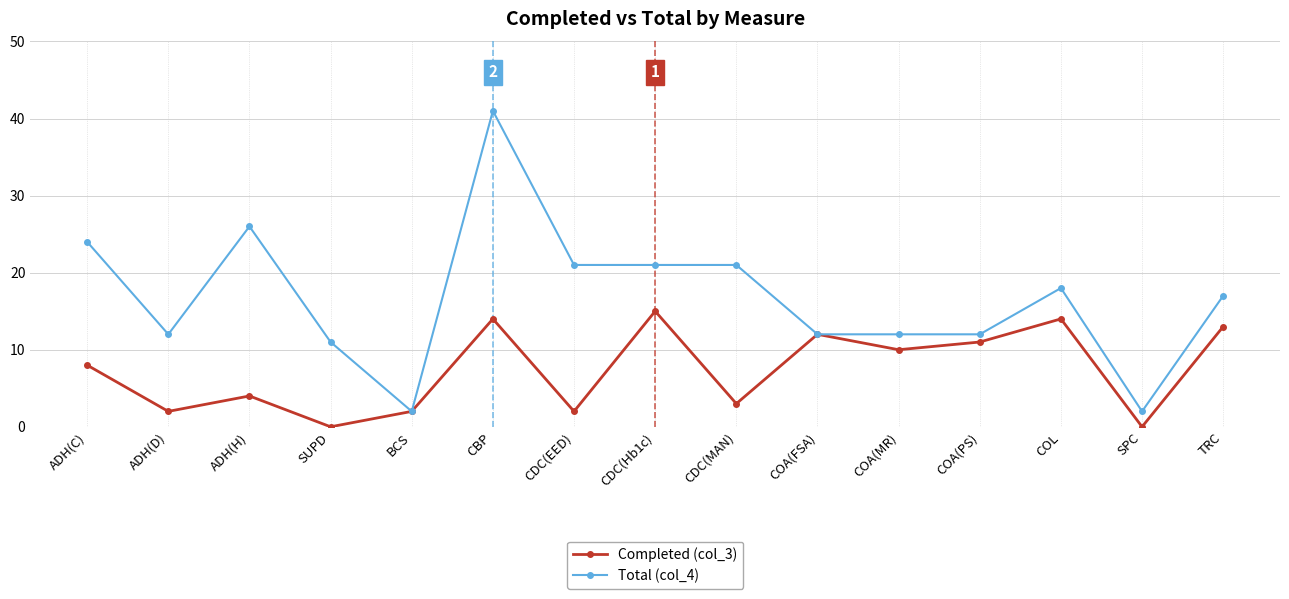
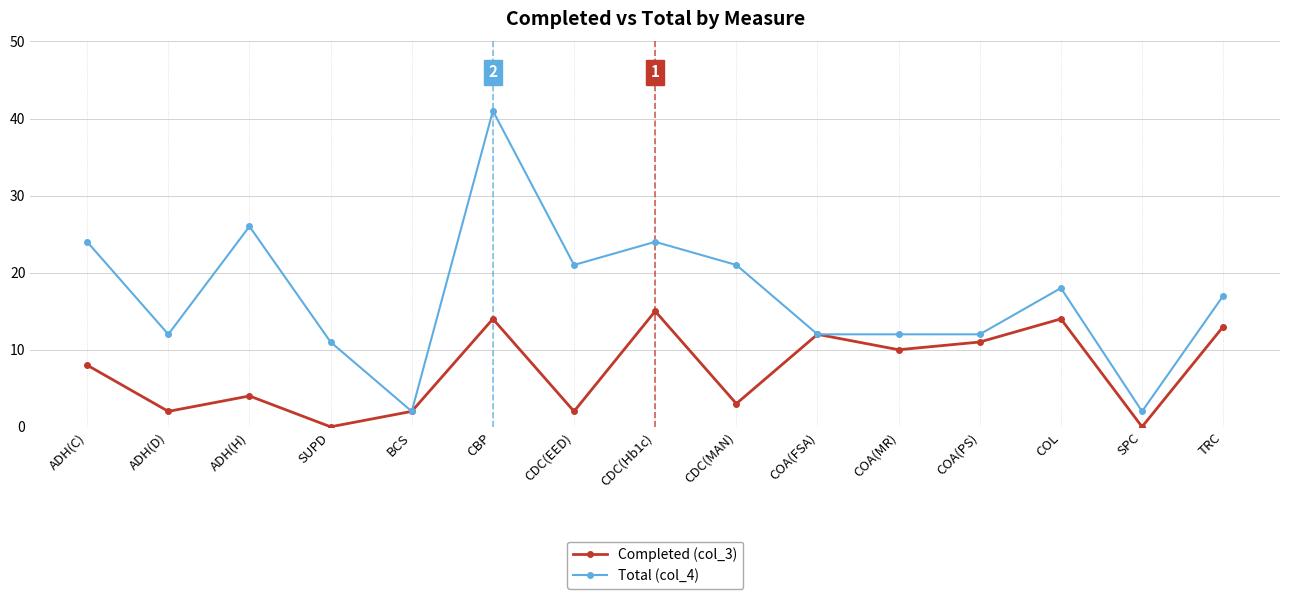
  {
    "Completed (col_3)": {
      "ADH(C)": 8,
      "ADH(D)": 2,
      "ADH(H)": 4,
      "SUPD": 0,
      "CBP": 14,
      "CDC(EED)": 2,
      "CDC(Hb1c)": 15,
      "CDC(MAN)": 3,
      "COA(MR)": 10,
      "COA(PS)": 11,
      "COL": 14,
      "SPC": 0,
      "TRC": 13
    },
    "Total (col_4)": {
      "ADH(C)": 24,
      "ADH(D)": 12,
      "ADH(H)": 26,
      "SUPD": 11,
      "CBP": 41,
      "CDC(EED)": 21,
-     "CDC(Hb1c)": 21,
+     "CDC(Hb1c)": 24,
      "CDC(MAN)": 21,
      "COA(MR)": 12,
      "COA(PS)": 12,
      "COL": 18,
      "SPC": 2,
      "TRC": 17
    }
  }
